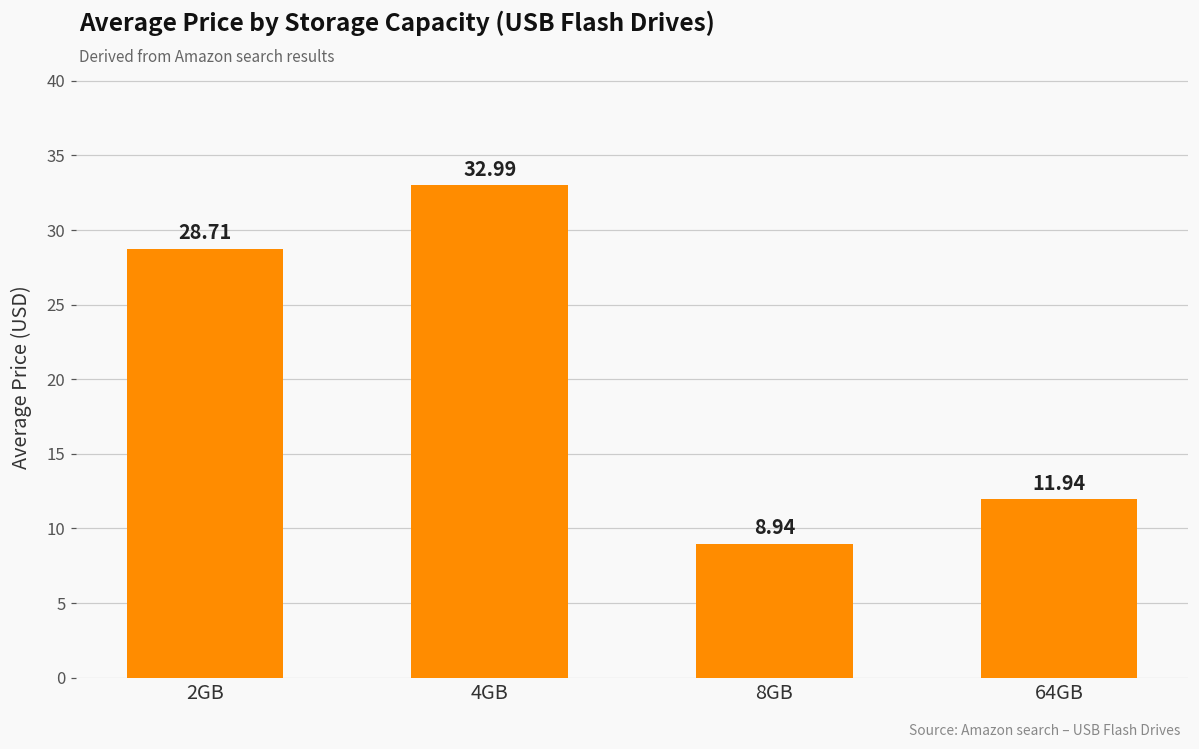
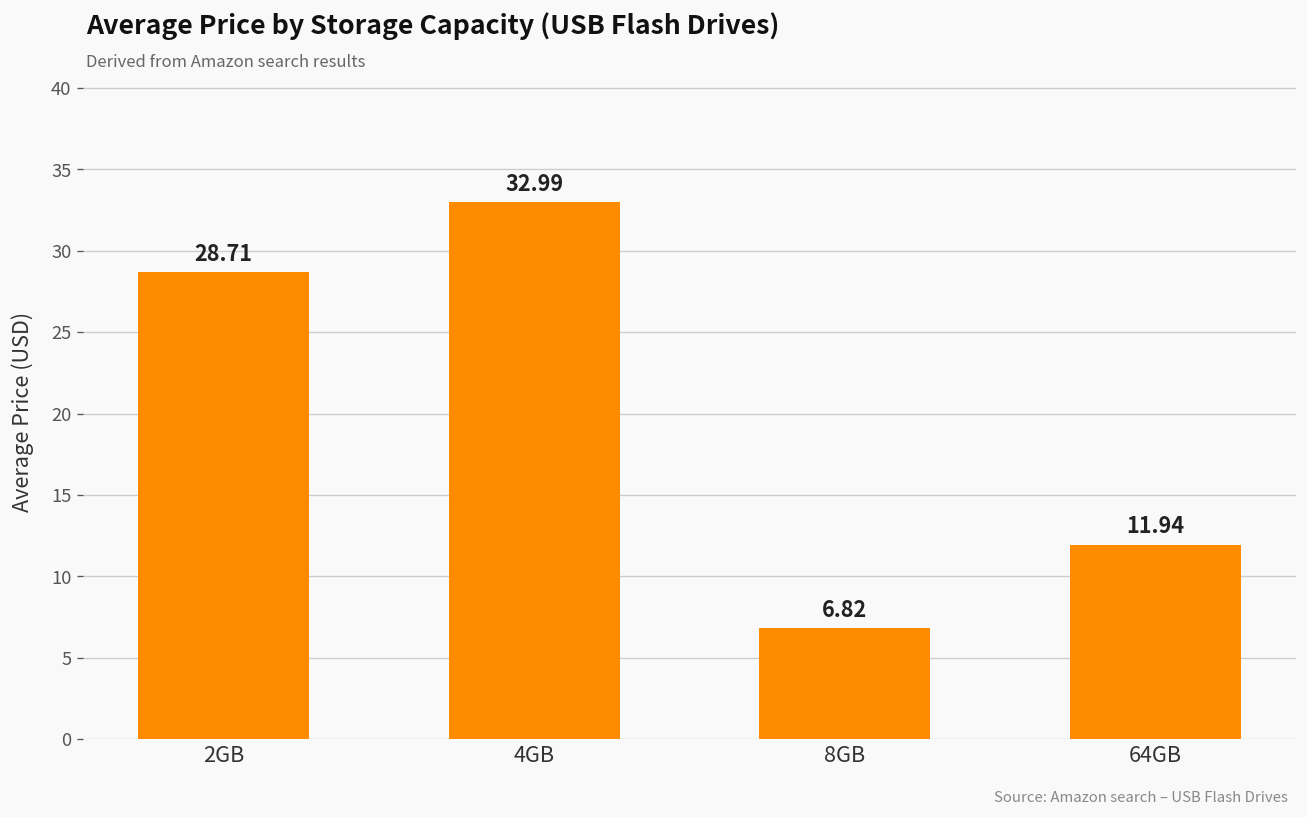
  {
    "2GB": 28.71,
    "4GB": 32.99,
-   "8GB": 8.94,
+   "8GB": 6.82,
    "64GB": 11.94
  }
